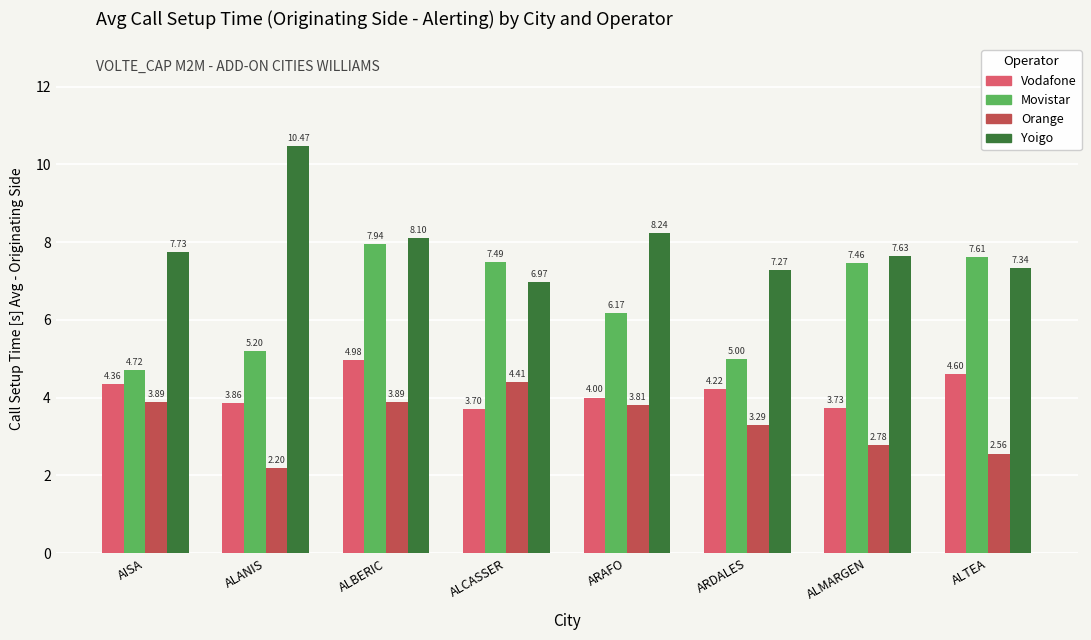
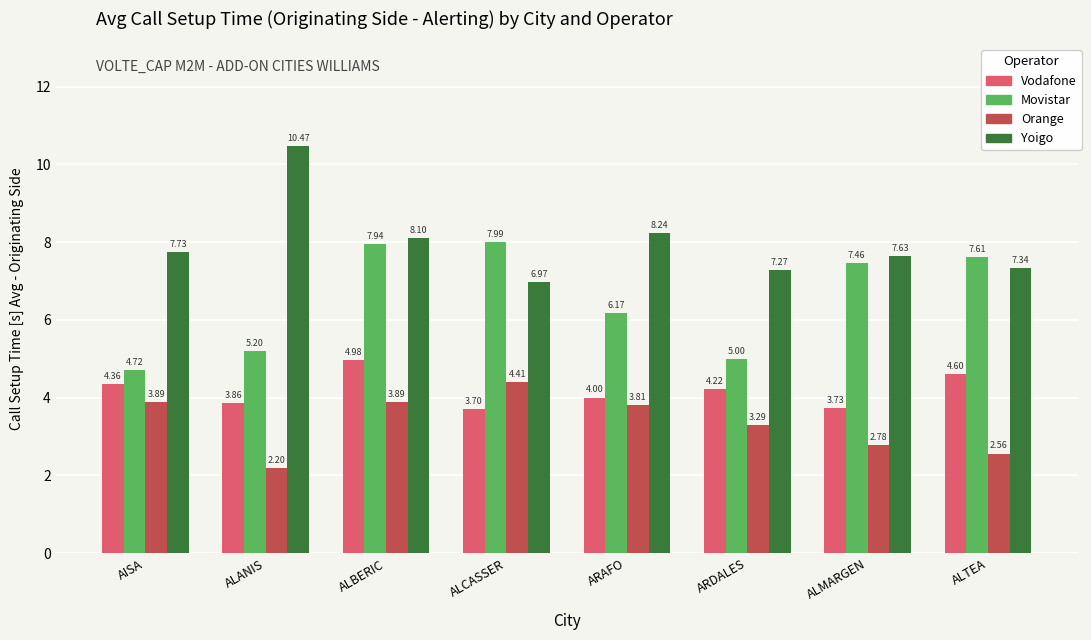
  {
    "Movistar": {
      "AISA": 4.72,
      "ALANIS": 5.20,
      "ALBERIC": 7.94,
-     "ALCASSER": 7.49,
+     "ALCASSER": 7.99,
      "ARAFO": 6.17,
      "ARDALES": 5.00,
      "ALMARGEN": 7.46,
      "ALTEA": 7.61
    },
    "Yoigo": {
      "AISA": 7.73,
      "ALANIS": 10.47,
      "ALBERIC": 8.10,
      "ALCASSER": 6.97,
      "ARAFO": 8.24,
      "ARDALES": 7.27,
      "ALMARGEN": 7.63,
      "ALTEA": 7.34
    }
  }
